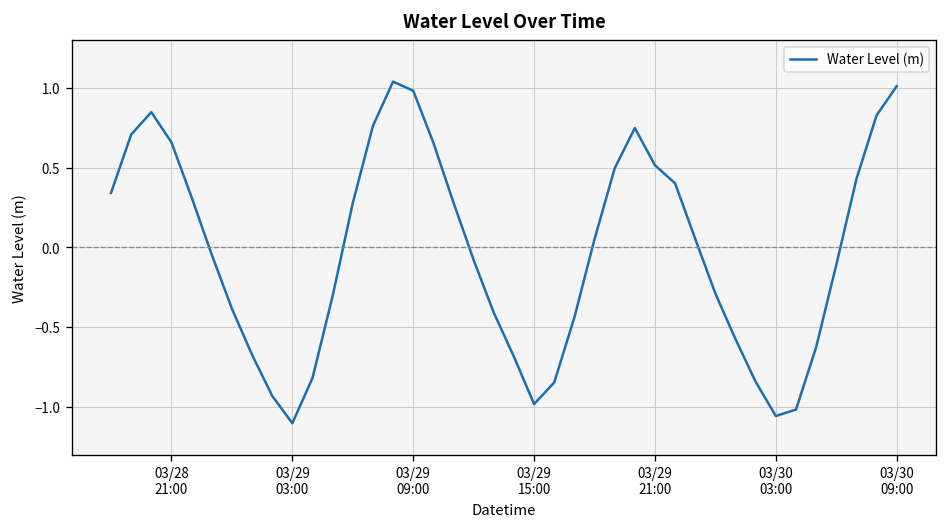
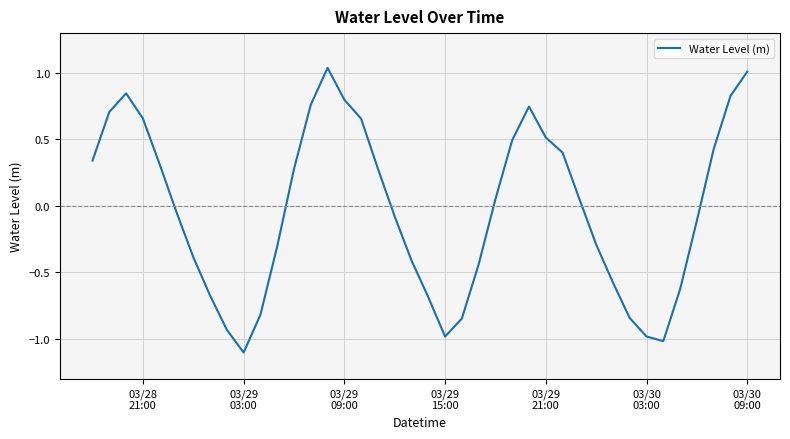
  {
    "03/28 21:00": 0.66,
    "03/29 03:00": -1.10,
-   "03/29 09:00": 0.98,
+   "03/29 09:00": 0.80,
    "03/29 15:00": -0.98,
    "03/29 21:00": 0.51,
-   "03/30 03:00": -1.06,
+   "03/30 03:00": -0.98,
    "03/30 09:00": 1.01
  }
